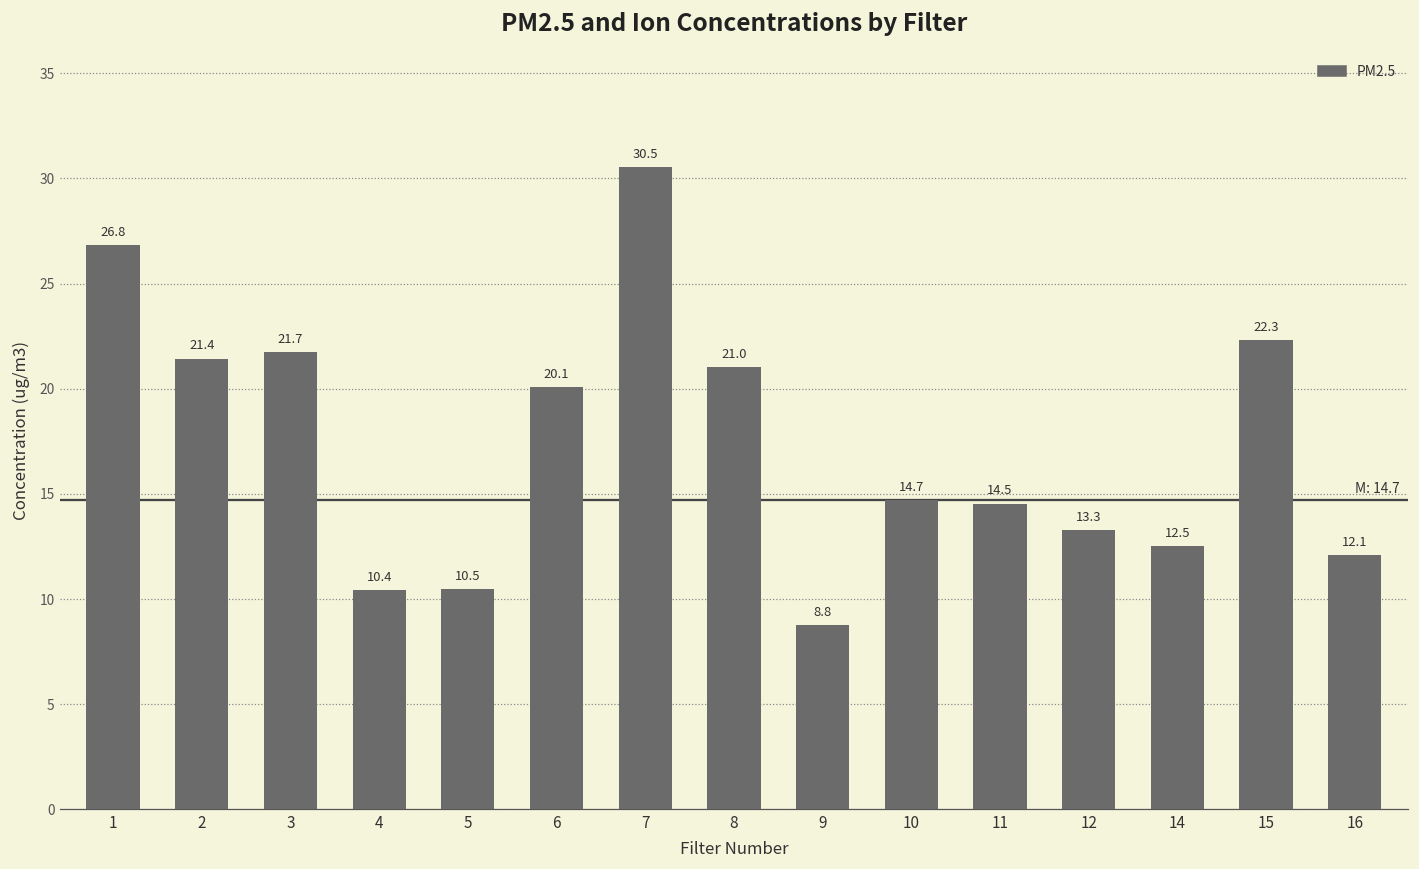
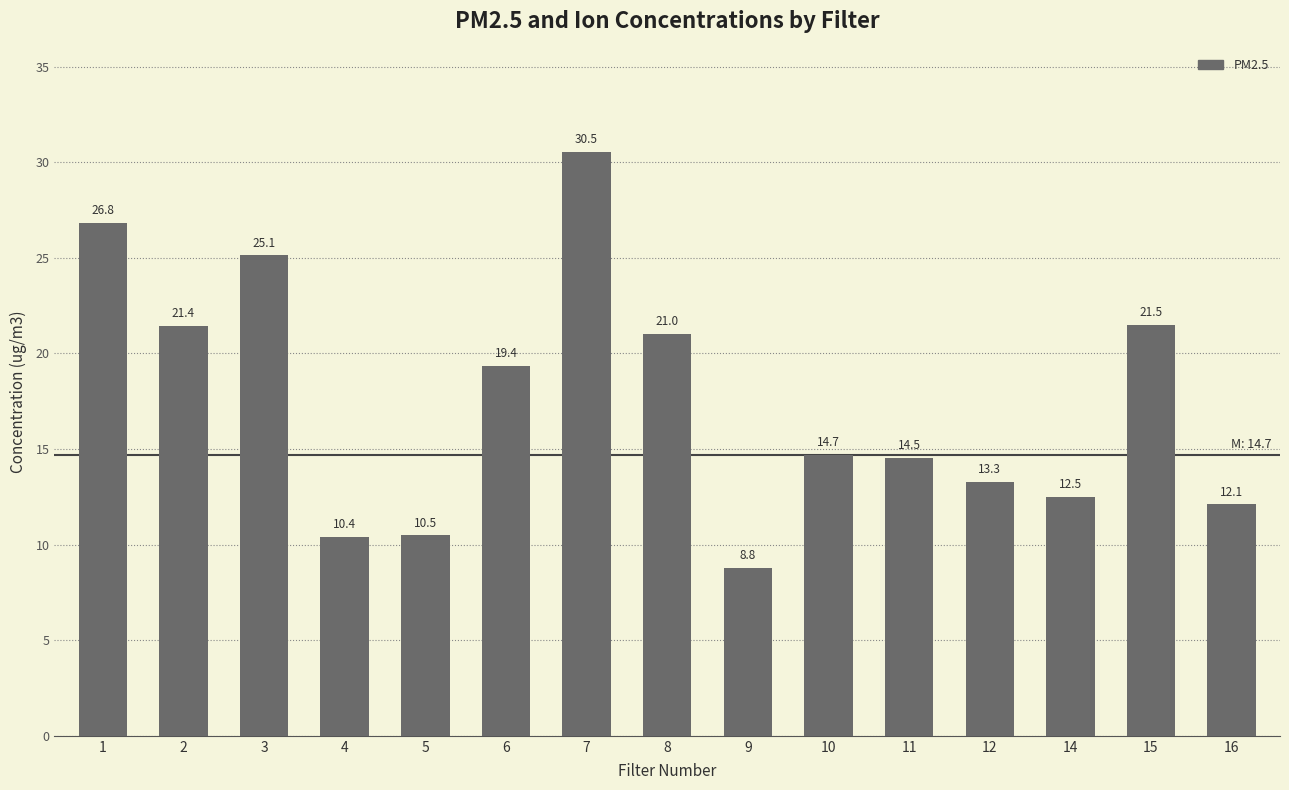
  {
    "1": 26.8,
    "2": 21.4,
-   "3": 21.7,
+   "3": 25.1,
    "4": 10.4,
    "5": 10.5,
-   "6": 20.1,
+   "6": 19.4,
    "7": 30.5,
    "8": 21.0,
    "9": 8.8,
    "10": 14.7,
    "11": 14.5,
    "12": 13.3,
    "14": 12.5,
-   "15": 22.3,
+   "15": 21.5,
    "16": 12.1
  }
